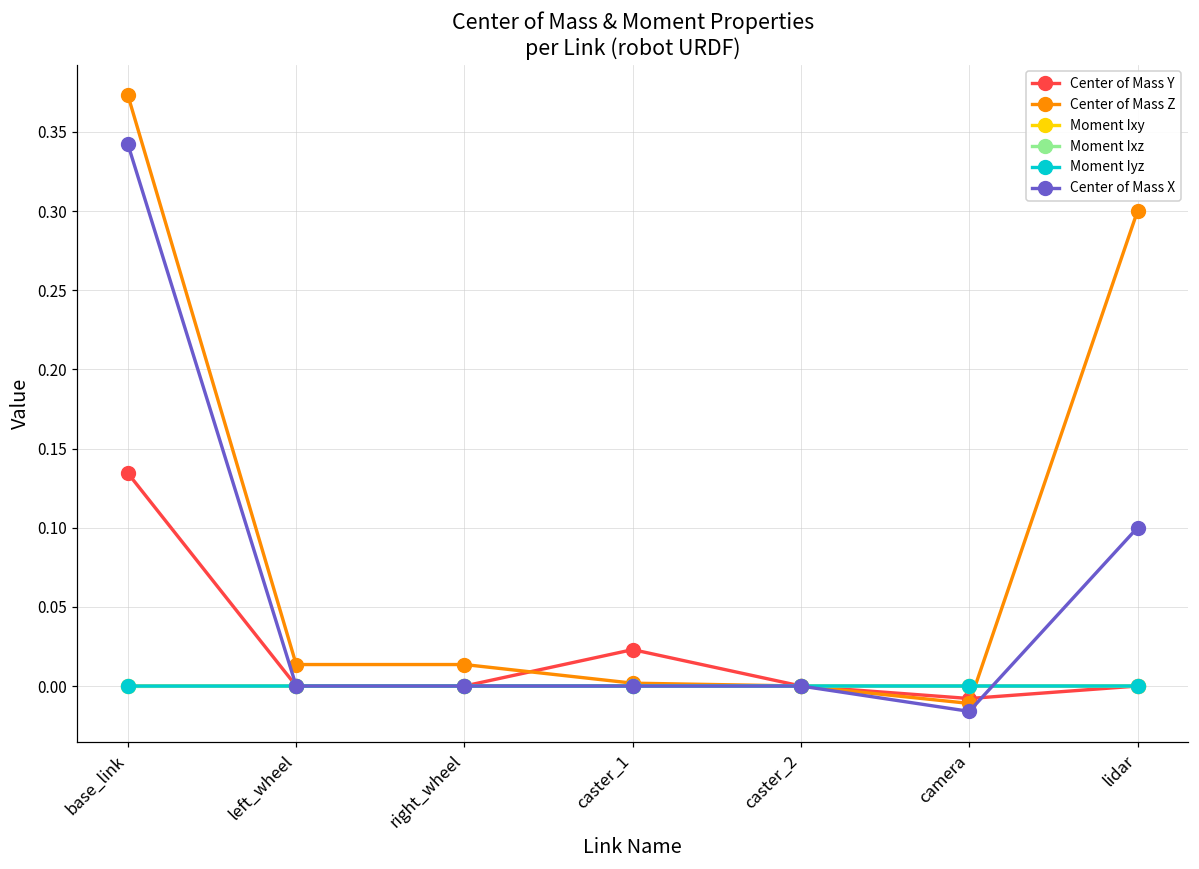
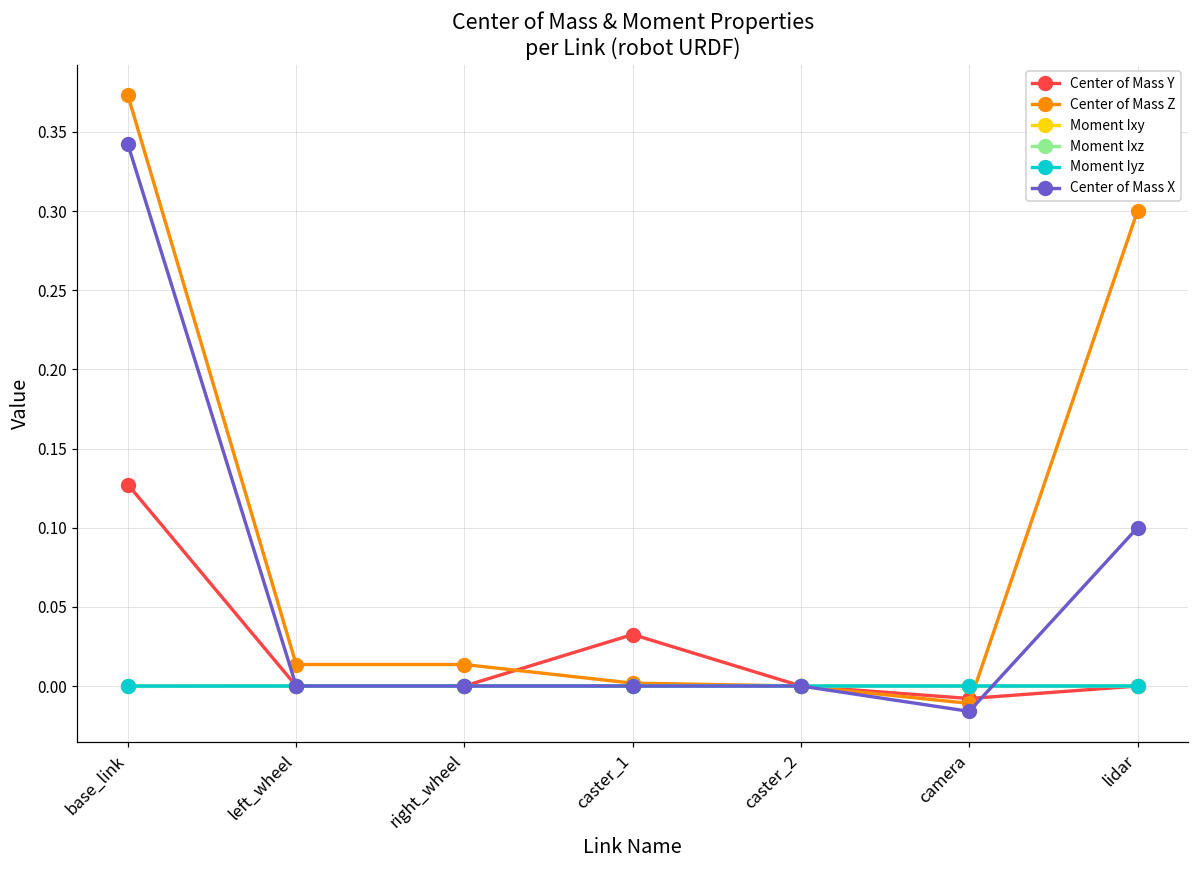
  {
    "Center of Mass Y": {
-     "base_link": 0.134,
-     "caster_1": 0.023,
+     "base_link": 0.127,
+     "caster_1": 0.033,
      "camera": -0.008
    },
    "Center of Mass Z": {
      "base_link": 0.373,
      "left_wheel": 0.014,
      "right_wheel": 0.014,
      "camera": -0.011,
      "lidar": 0.300
    },
    "Moment Iyz": {
      "base_link": 0.000,
      "camera": 0.000
    },
    "Center of Mass X": {
      "base_link": 0.342,
      "camera": -0.016,
      "lidar": 0.100
    }
  }
